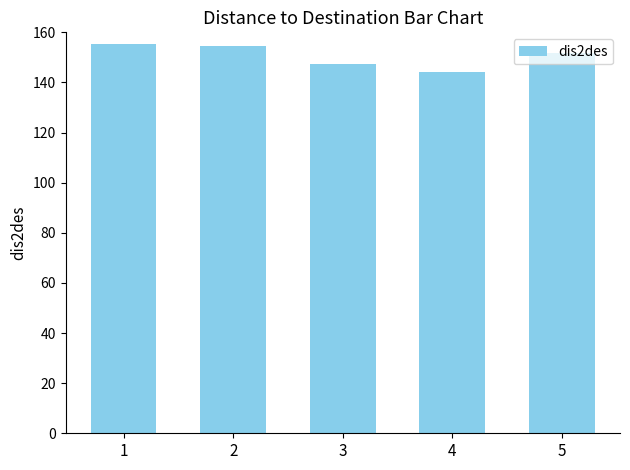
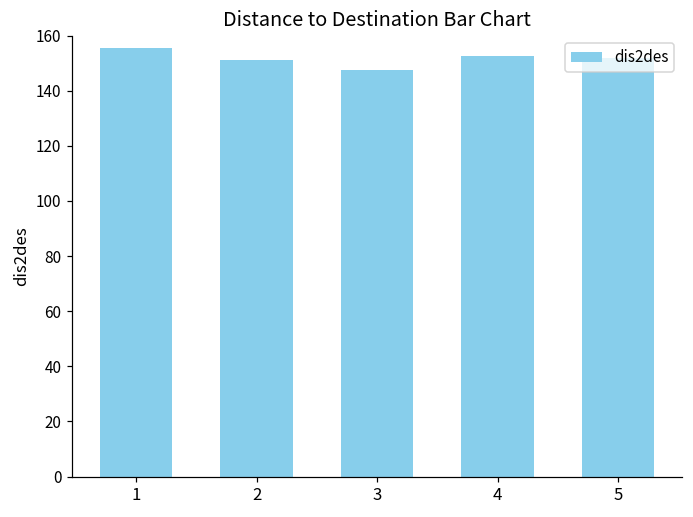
  {
    "1": 155,
-   "2": 155,
+   "2": 151,
    "3": 147,
-   "4": 144
+   "4": 153
  }
